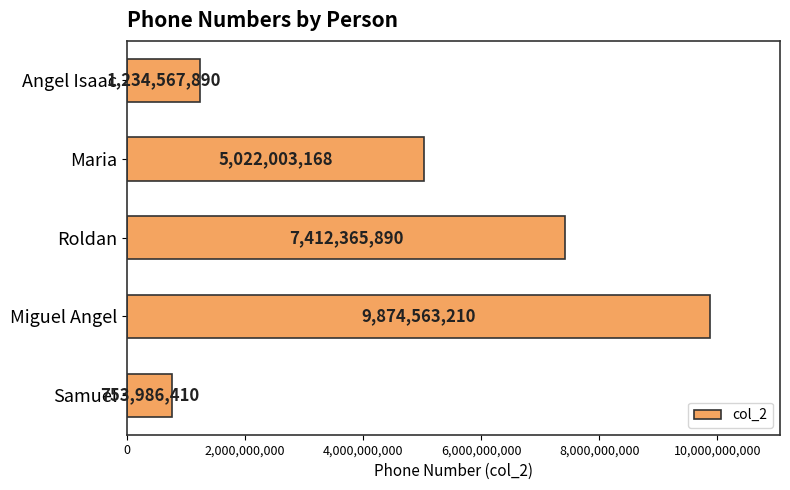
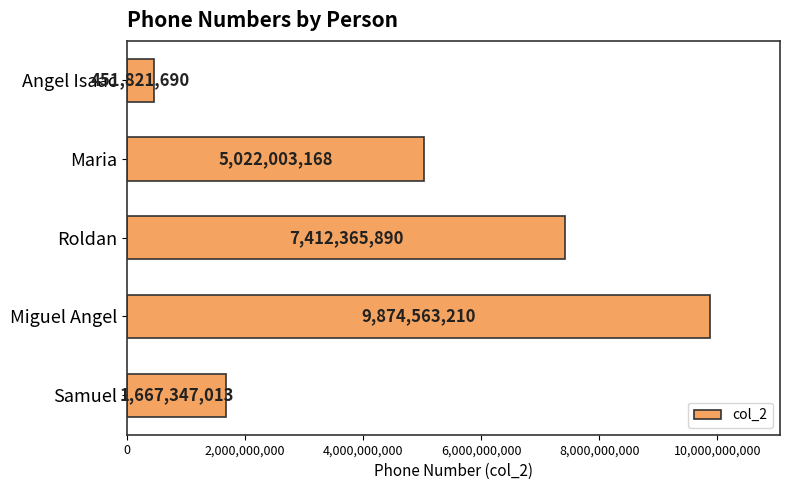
  {
-   "Angel Isaac": "1,234,567,890",
+   "Angel Isaac": "451,821,690",
    "Maria": "5,022,003,168",
    "Roldan": "7,412,365,890",
    "Miguel Angel": "9,874,563,210",
-   "Samuel": "753,986,410"
+   "Samuel": "1,667,347,013"
  }
